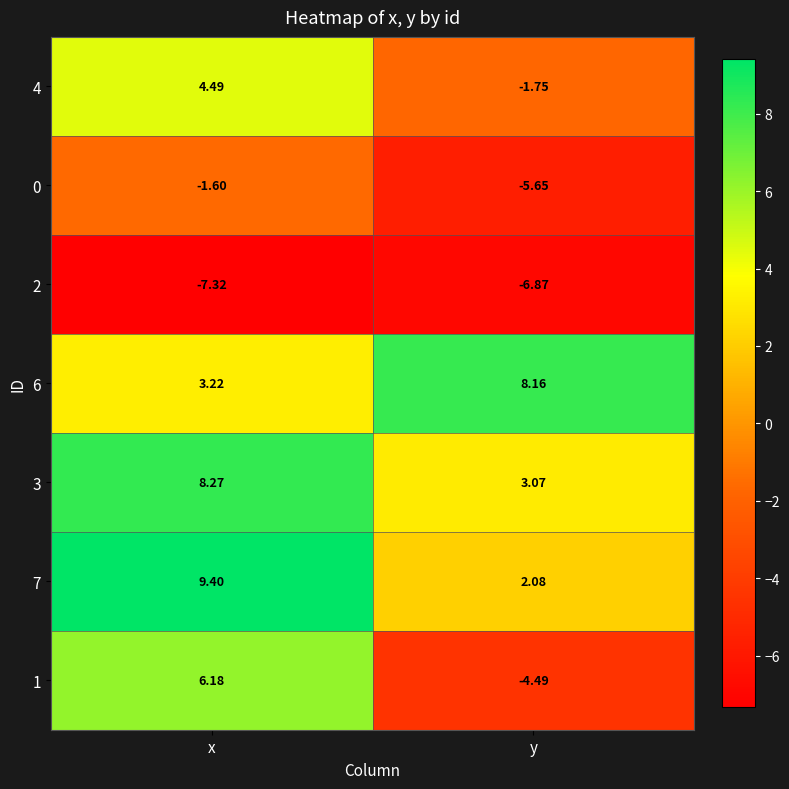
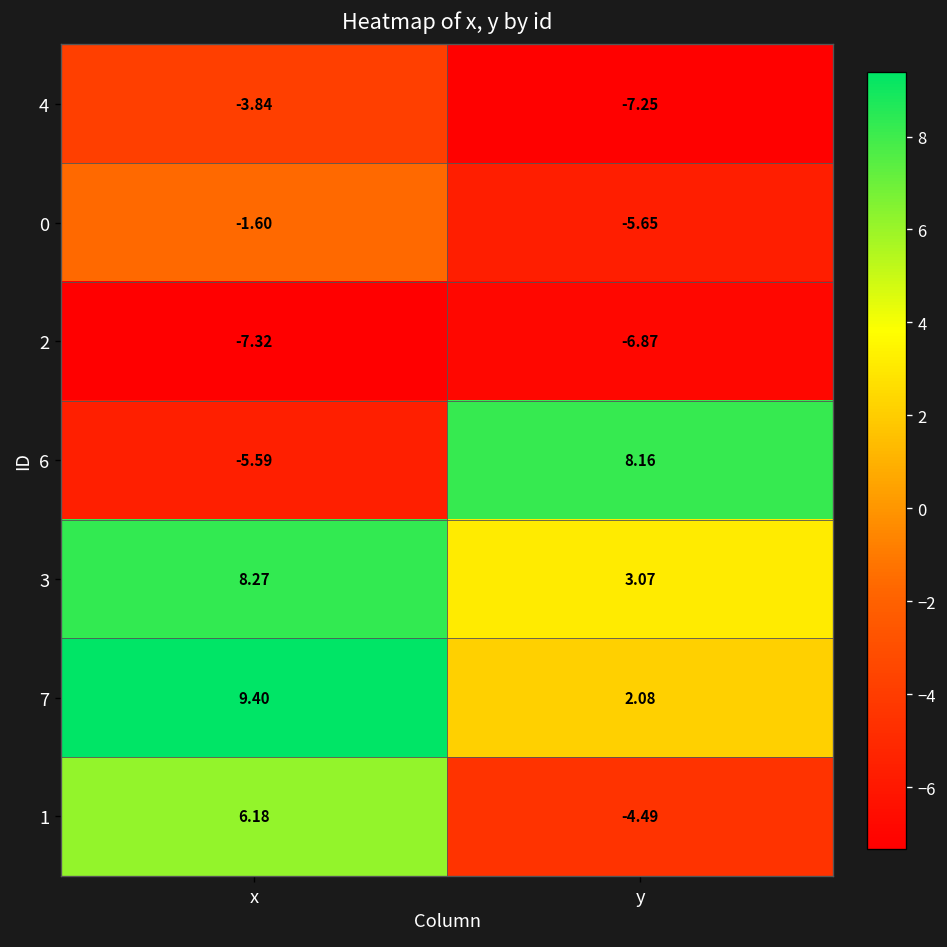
  {
    "4": {
-     "x": 4.49,
-     "y": -1.75
+     "x": -3.84,
+     "y": -7.25
    },
    "0": {
      "x": -1.60,
      "y": -5.65
    },
    "2": {
      "x": -7.32,
      "y": -6.87
    },
    "6": {
-     "x": 3.22,
+     "x": -5.59,
      "y": 8.16
    },
    "3": {
      "x": 8.27,
      "y": 3.07
    },
    "7": {
      "x": 9.40,
      "y": 2.08
    },
    "1": {
      "x": 6.18,
      "y": -4.49
    }
  }
